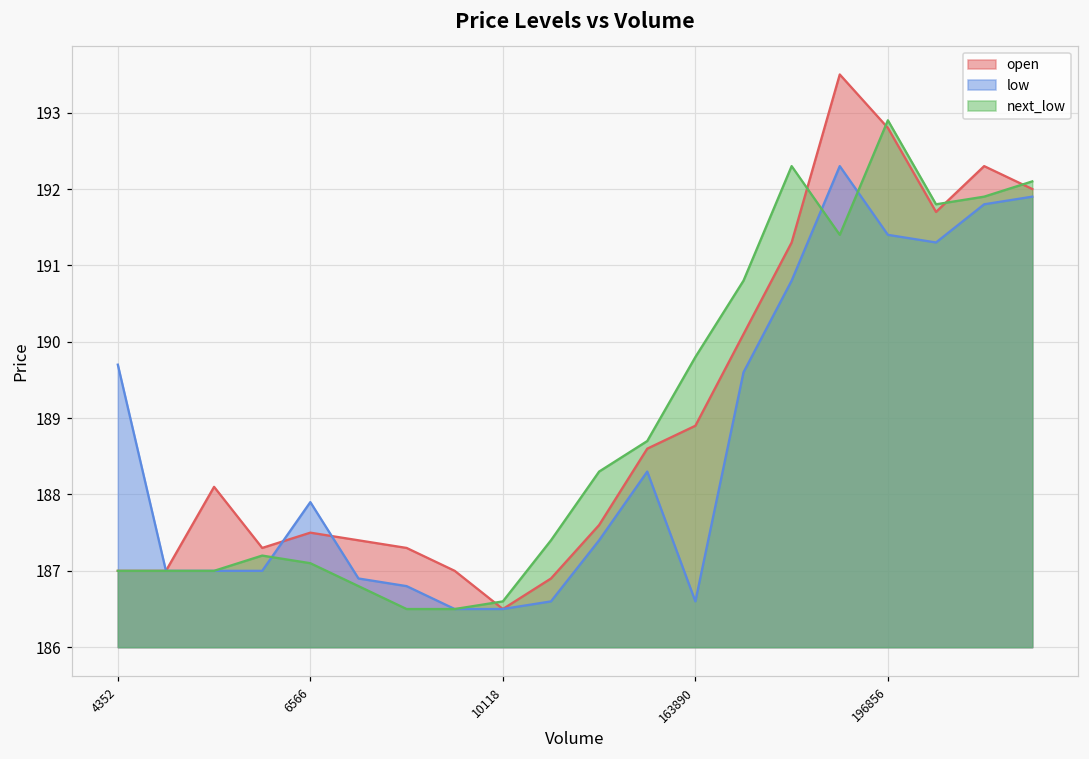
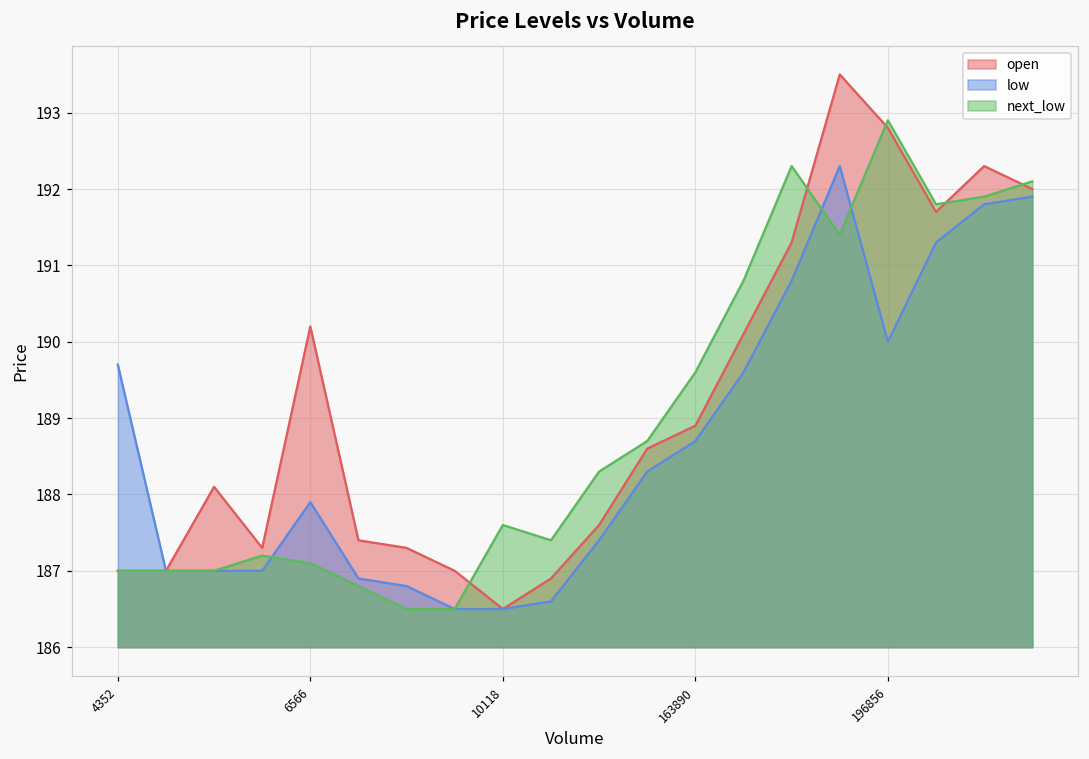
  {
    "open": {
-     "6566": 187.5,
+     "6566": 190.2,
      "163890": 188.9,
      "196856": 192.8
    },
    "low": {
      "4352": 189.7,
      "6566": 187.9,
-     "163890": 186.6,
-     "196856": 191.4
+     "163890": 188.7,
+     "196856": 190.0
    },
    "next_low": {
      "6566": 187.1,
-     "10118": 186.6,
-     "163890": 189.8,
+     "10118": 187.6,
+     "163890": 189.6,
      "196856": 192.9
    }
  }
